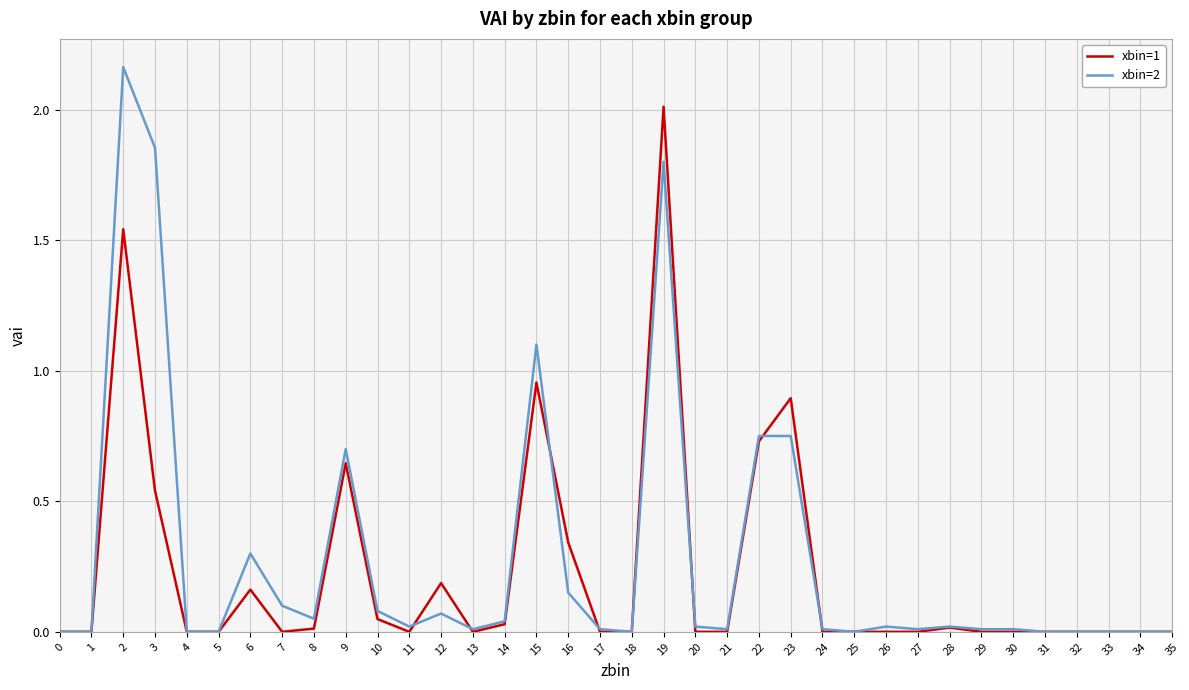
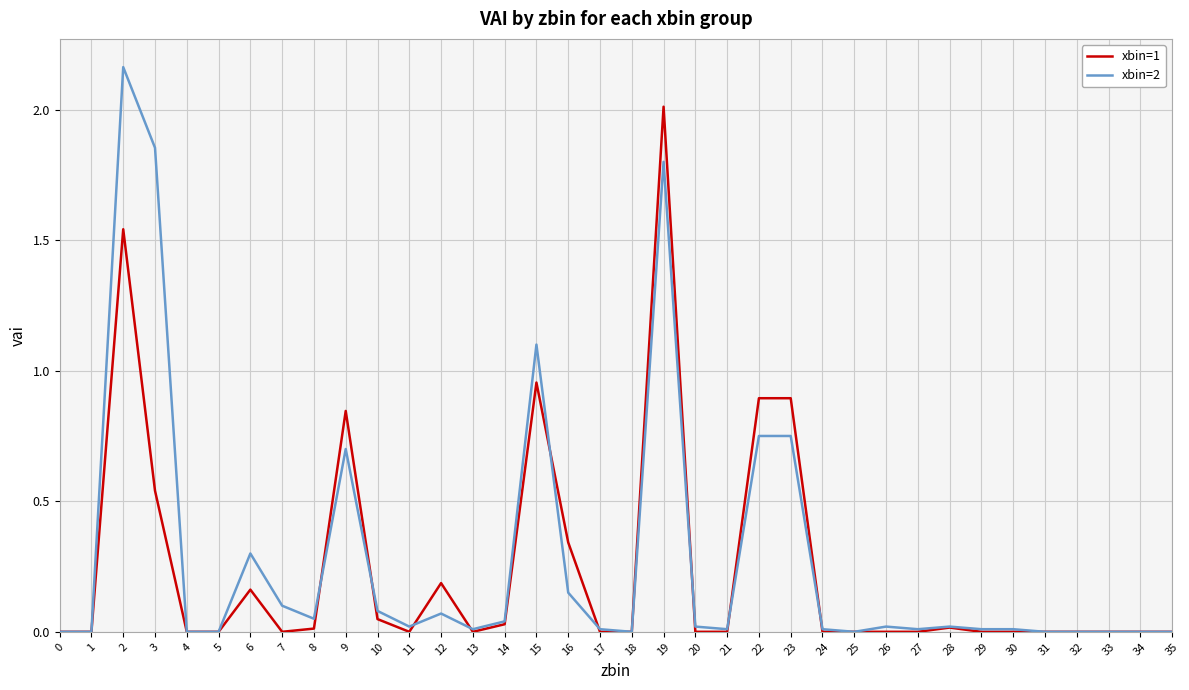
  {
    "xbin=1": {
      "2": 1.54,
      "3": 0.54,
      "6": 0.16,
      "7": 0.00,
      "8": 0.01,
-     "9": 0.65,
+     "9": 0.85,
      "10": 0.05,
      "11": 0.00,
      "12": 0.19,
      "13": 0.00,
      "14": 0.03,
      "15": 0.95,
      "16": 0.34,
      "17": 0.00,
      "19": 2.01,
      "20": 0.00,
      "21": 0.00,
-     "22": 0.73,
+     "22": 0.89,
      "23": 0.89,
      "24": 0.00,
      "26": 0.00,
      "27": 0.00,
      "29": 0.00,
      "30": 0.00
    },
    "xbin=2": {
      "2": 2.16,
      "3": 1.85,
      "6": 0.30,
      "7": 0.10,
      "8": 0.05,
      "9": 0.70,
      "10": 0.08,
      "11": 0.02,
      "12": 0.07,
      "13": 0.01,
      "14": 0.04,
      "15": 1.10,
      "16": 0.15,
      "17": 0.01,
      "19": 1.80,
      "20": 0.02,
      "21": 0.01,
      "22": 0.75,
      "23": 0.75,
      "24": 0.01,
      "26": 0.02,
      "27": 0.01,
      "29": 0.01,
      "30": 0.01
    }
  }
